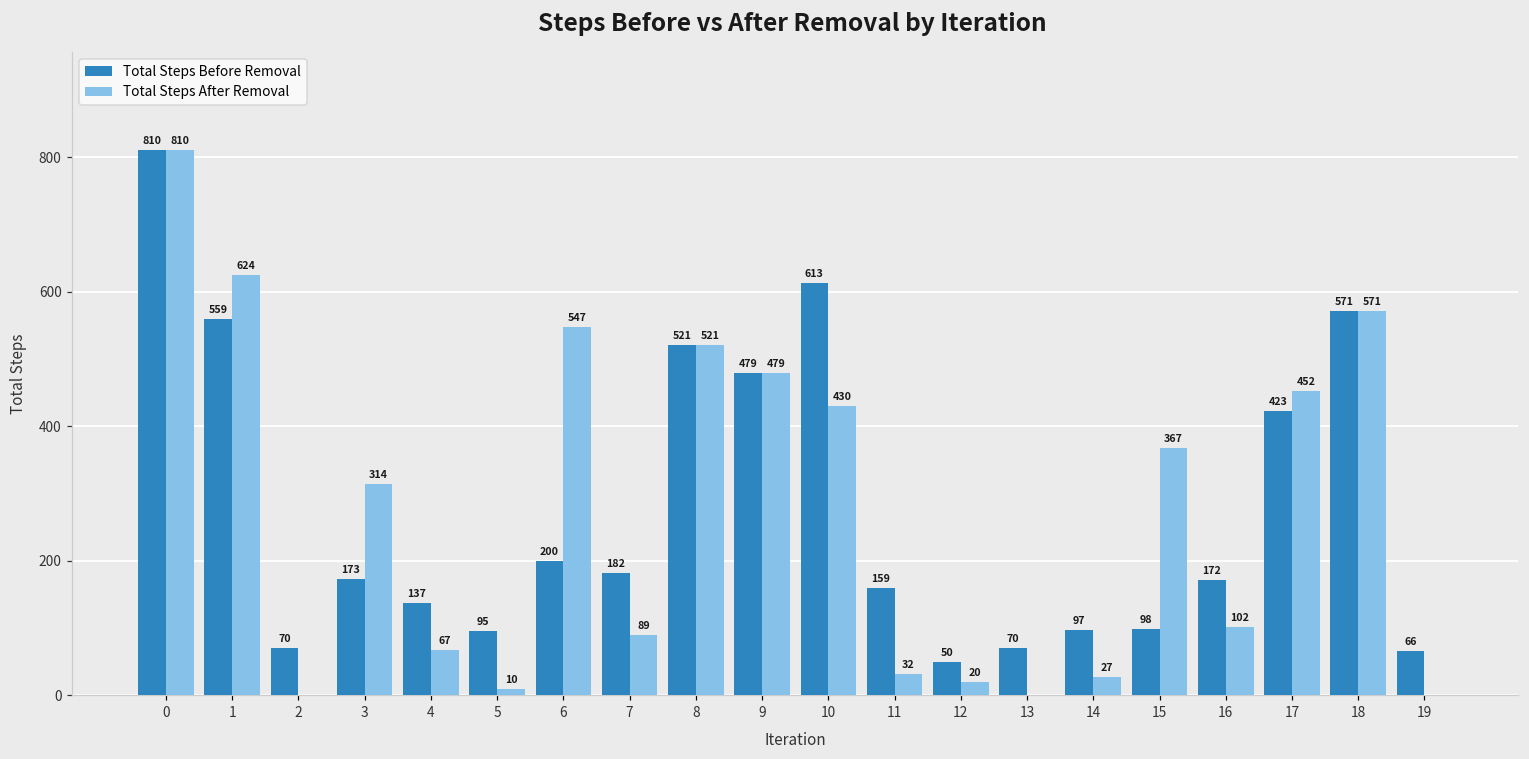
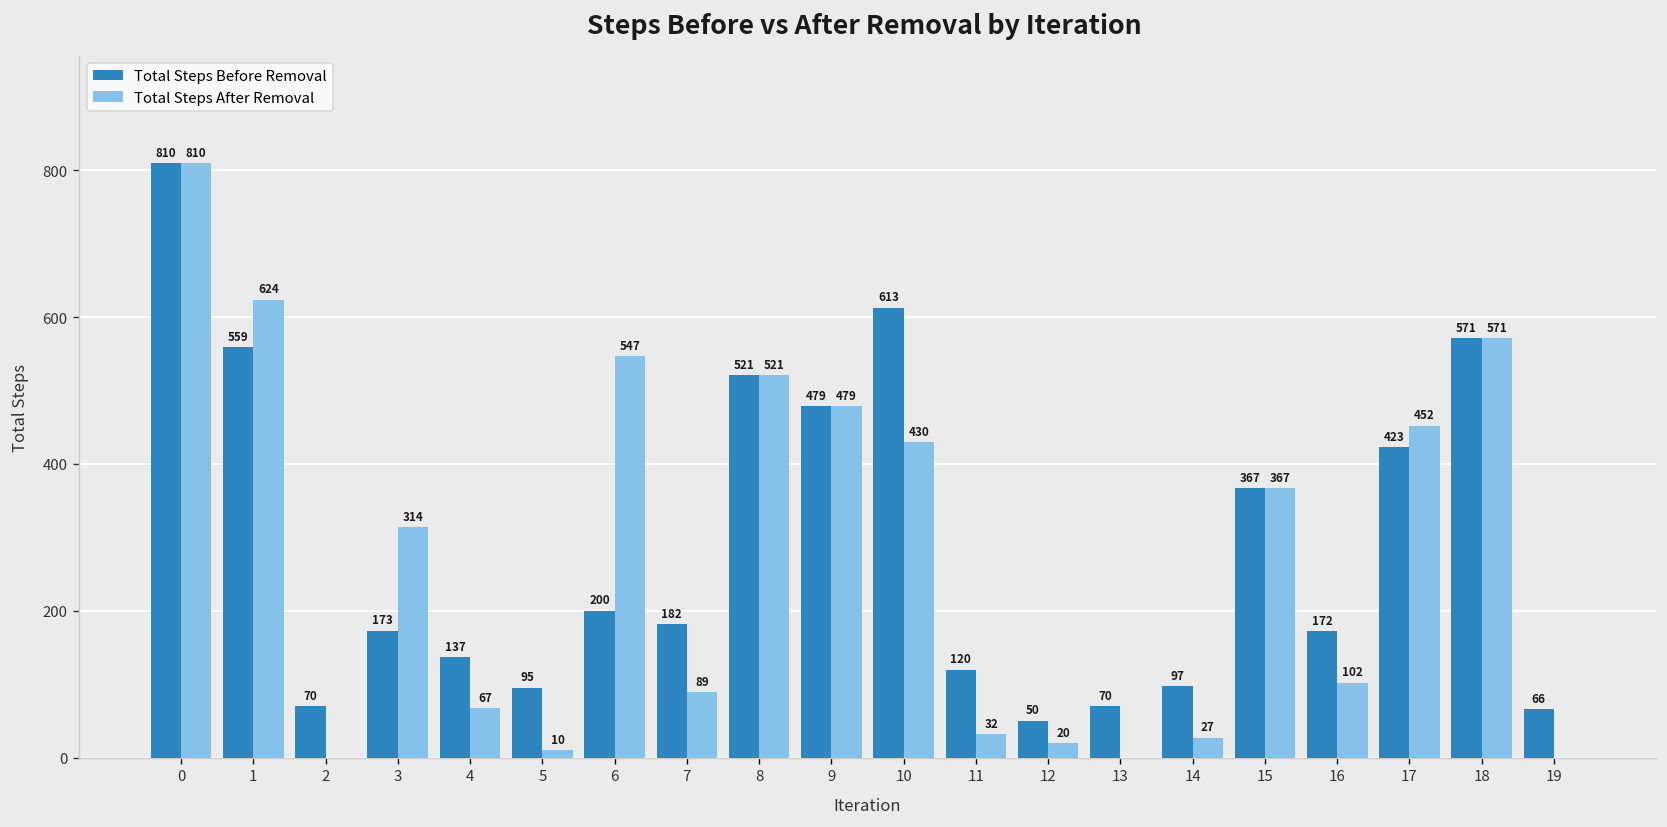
  {
    "Total Steps Before Removal": {
      "0": 810,
      "1": 559,
      "2": 70,
      "3": 173,
      "4": 137,
      "5": 95,
      "6": 200,
      "7": 182,
      "8": 521,
      "9": 479,
      "10": 613,
-     "11": 159,
+     "11": 120,
      "12": 50,
      "13": 70,
      "14": 97,
-     "15": 98,
+     "15": 367,
      "16": 172,
      "17": 423,
      "18": 571,
      "19": 66
    },
    "Total Steps After Removal": {
      "0": 810,
      "1": 624,
      "3": 314,
      "4": 67,
      "5": 10,
      "6": 547,
      "7": 89,
      "8": 521,
      "9": 479,
      "10": 430,
      "11": 32,
      "12": 20,
      "14": 27,
      "15": 367,
      "16": 102,
      "17": 452,
      "18": 571
    }
  }
